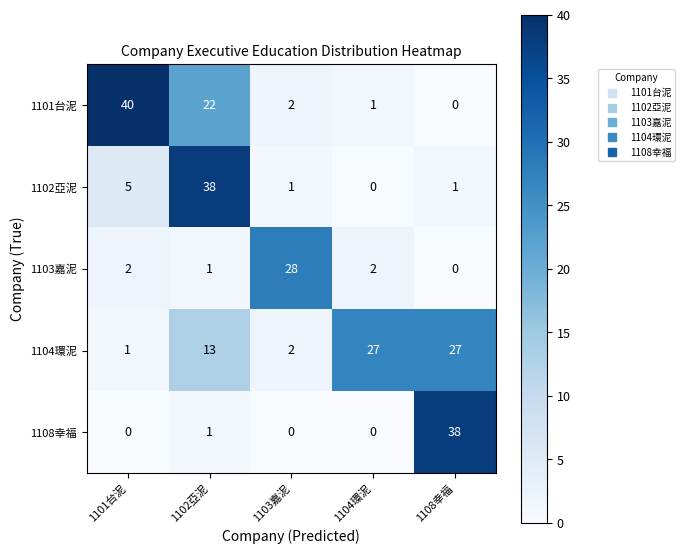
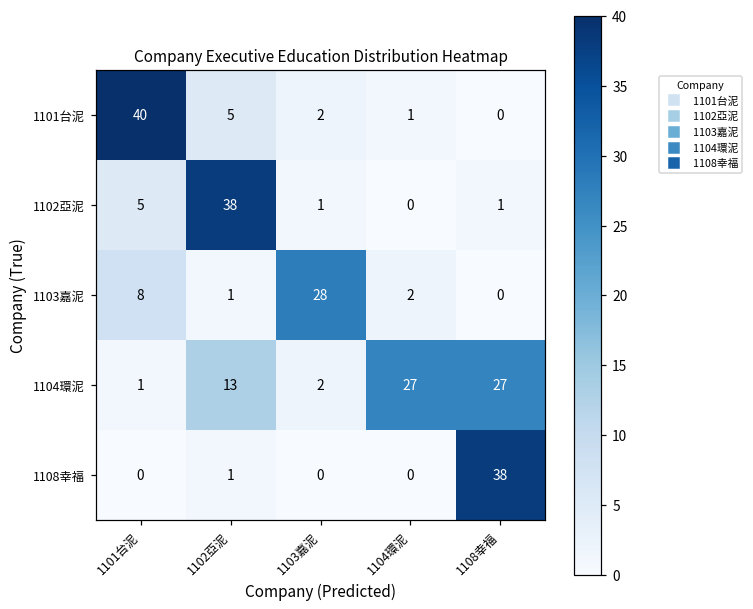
  {
    "1101台泥": {
      "1101台泥": 40,
-     "1102亞泥": 22,
+     "1102亞泥": 5,
      "1103嘉泥": 2,
      "1104環泥": 1,
      "1108幸福": 0
    },
    "1102亞泥": {
      "1101台泥": 5,
      "1102亞泥": 38,
      "1103嘉泥": 1,
      "1104環泥": 0,
      "1108幸福": 1
    },
    "1103嘉泥": {
-     "1101台泥": 2,
+     "1101台泥": 8,
      "1102亞泥": 1,
      "1103嘉泥": 28,
      "1104環泥": 2,
      "1108幸福": 0
    },
    "1104環泥": {
      "1101台泥": 1,
      "1102亞泥": 13,
      "1103嘉泥": 2,
      "1104環泥": 27,
      "1108幸福": 27
    },
    "1108幸福": {
      "1101台泥": 0,
      "1102亞泥": 1,
      "1103嘉泥": 0,
      "1104環泥": 0,
      "1108幸福": 38
    }
  }
